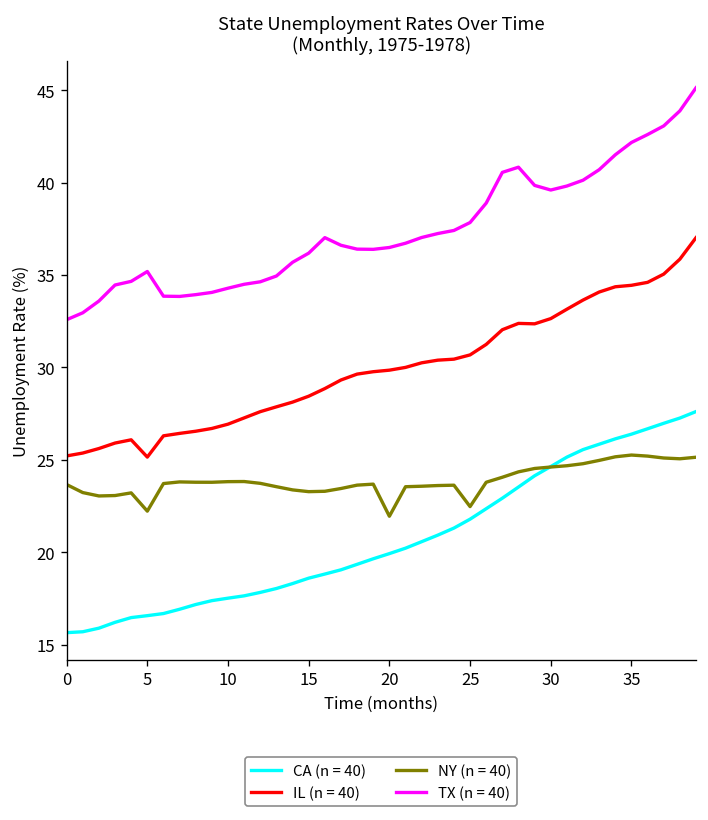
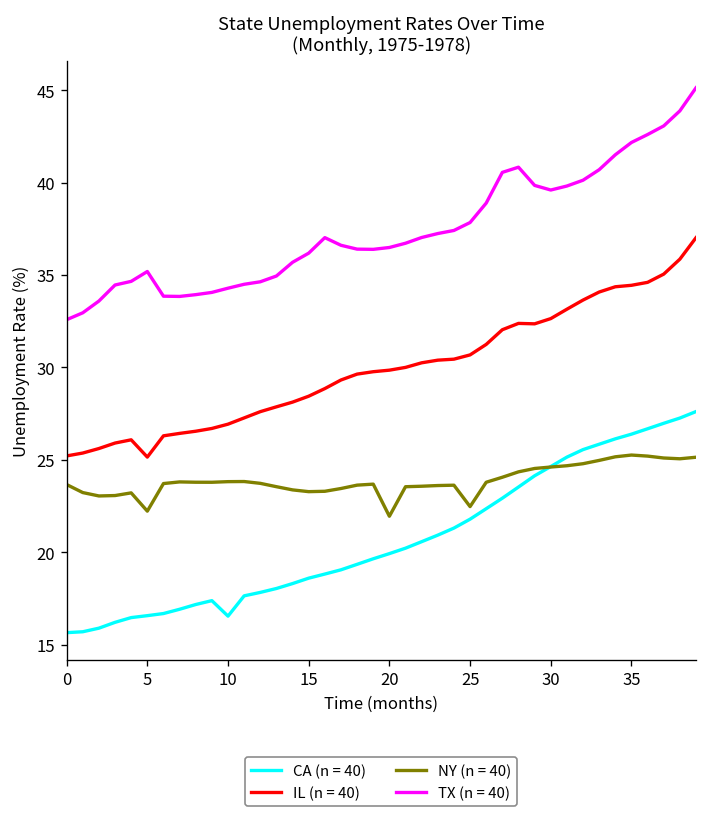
  {
    "CA (n = 40)": {
      "0": 15.6,
      "5": 16.6,
-     "10": 17.5,
+     "10": 16.5,
      "15": 18.6,
      "20": 19.9,
      "25": 21.8,
      "35": 26.4
    },
    "IL (n = 40)": {
      "0": 25.2,
      "5": 25.1,
      "10": 26.9,
      "15": 28.4,
      "20": 29.9,
      "25": 30.7,
      "30": 32.6,
      "35": 34.4
    },
    "NY (n = 40)": {
      "0": 23.7,
      "5": 22.2,
      "10": 23.8,
      "15": 23.3,
      "20": 21.9,
      "25": 22.5,
      "35": 25.3
    },
    "TX (n = 40)": {
      "0": 32.6,
      "5": 35.2,
      "10": 34.3,
      "15": 36.2,
      "20": 36.5,
      "25": 37.8,
      "30": 39.6,
      "35": 42.2
    }
  }
